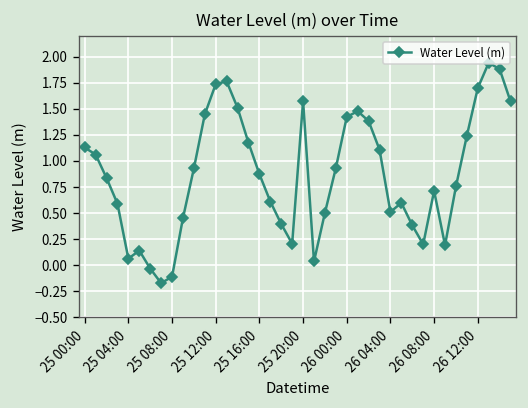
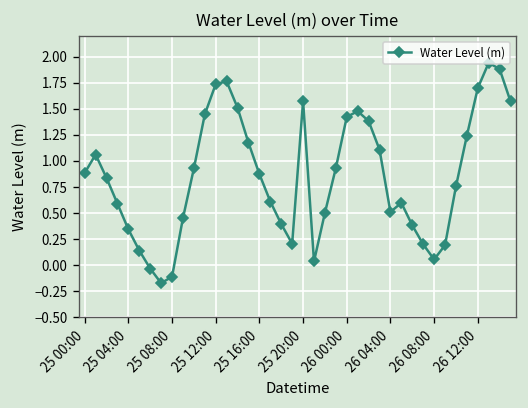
  {
-   "25 00:00": 1.1,
-   "25 04:00": 0.1,
+   "25 00:00": 0.9,
+   "25 04:00": 0.3,
    "25 08:00": -0.1,
    "25 12:00": 1.7,
    "25 16:00": 0.9,
    "25 20:00": 1.6,
    "26 00:00": 1.4,
    "26 04:00": 0.5,
-   "26 08:00": 0.7,
+   "26 08:00": 0.1,
    "26 12:00": 1.7
  }
